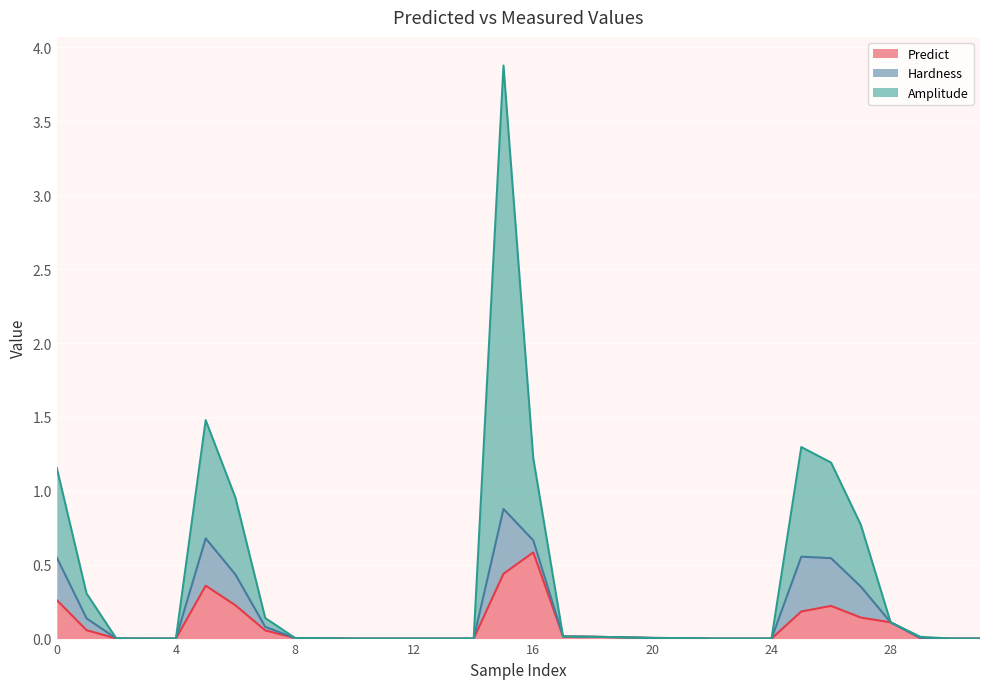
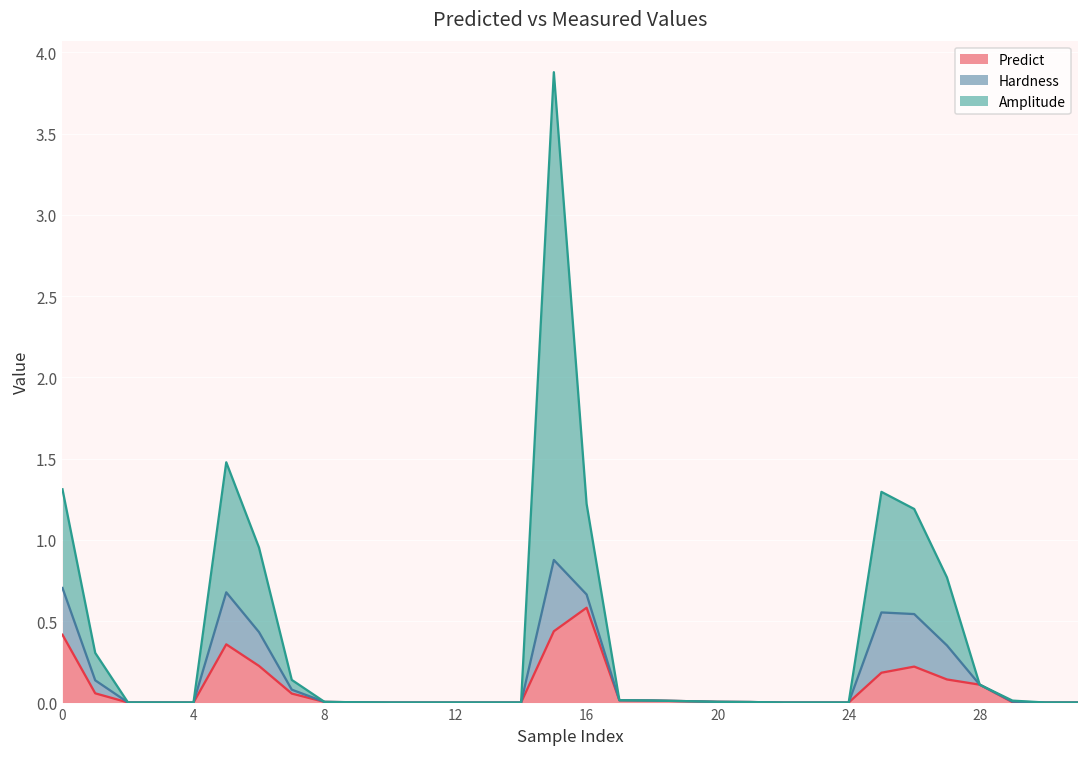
  {
    "Predict": {
-     "0": 0.26,
+     "0": 0.42,
      "16": 0.58
    }
  }
